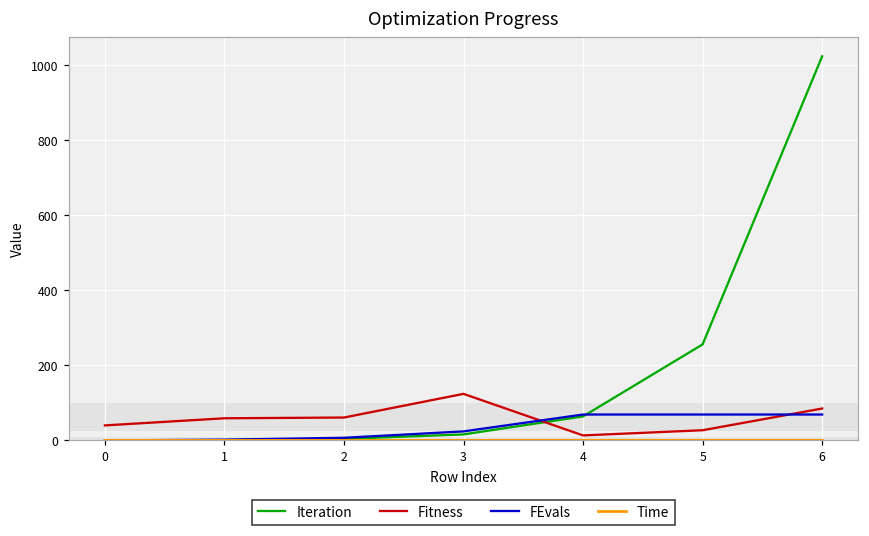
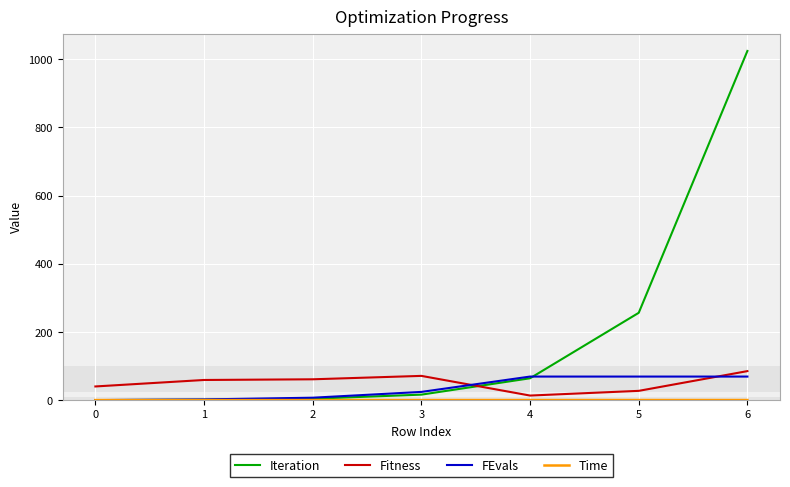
  {
    "Iteration": {
      "3": 20,
      "5": 260,
      "6": 1020
    },
    "Fitness": {
      "0": 40,
      "1": 60,
      "2": 60,
-     "3": 120,
+     "3": 70,
      "4": 10,
      "5": 30,
      "6": 90
    },
    "FEvals": {
      "3": 20,
      "5": 70,
      "6": 70
    },
    "Time": {
      "3": 0,
      "4": 0,
      "5": 0,
      "6": 0
    }
  }
